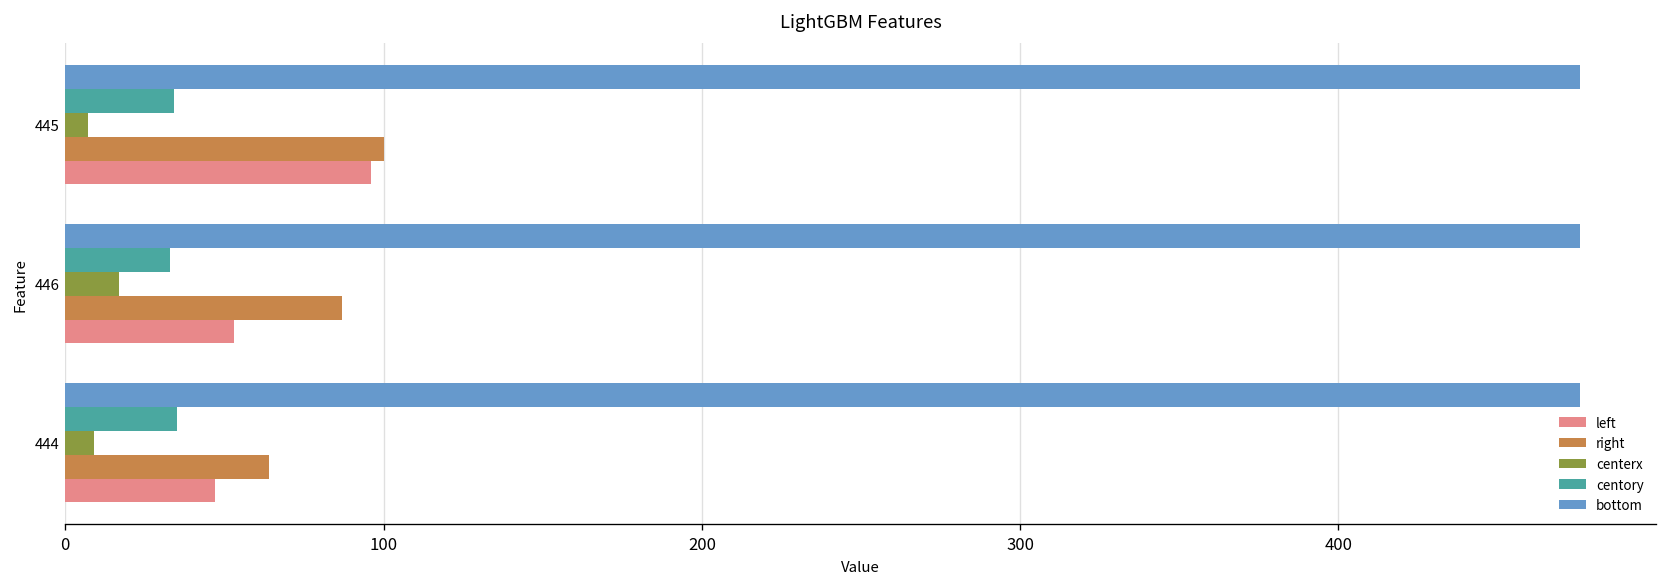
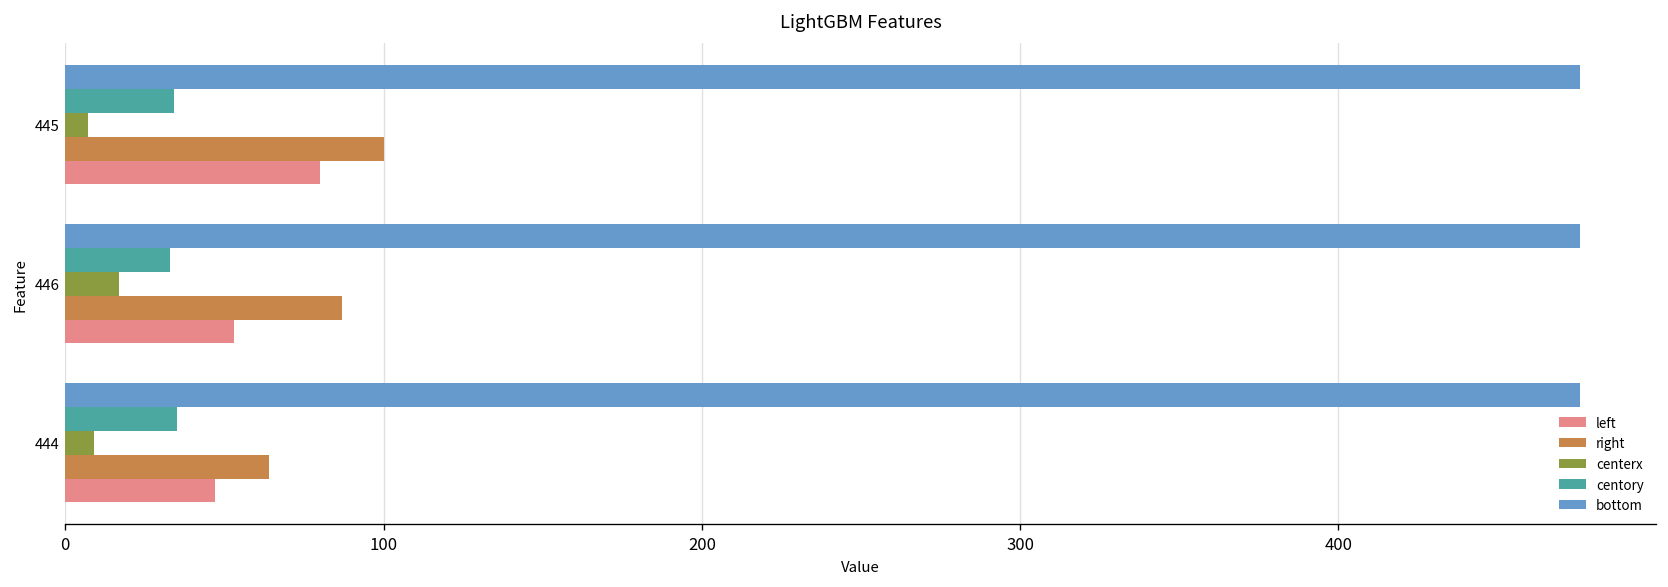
  {
    "left": {
-     "445": 96,
+     "445": 80,
      "446": 53,
      "444": 47
    },
    "right": {
      "445": 100,
      "446": 87,
      "444": 64
    },
    "centerx": {
      "445": 7,
      "446": 17,
      "444": 9
    }
  }
